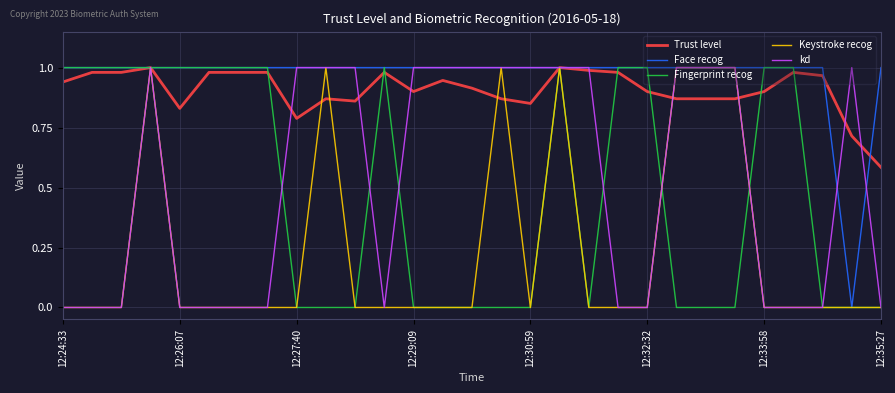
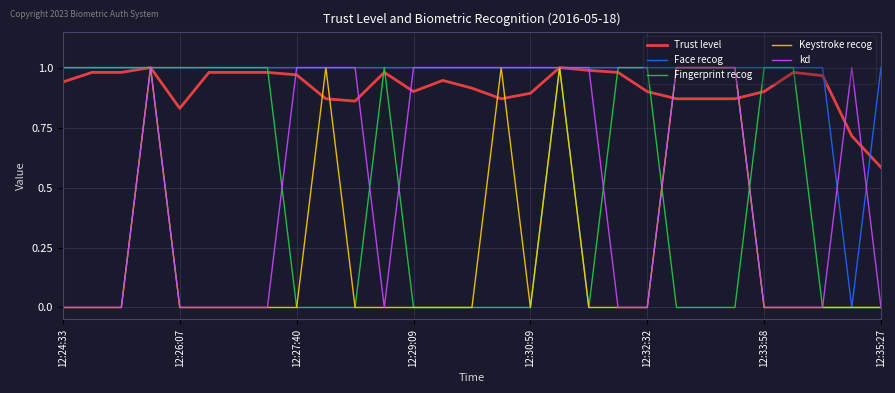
  {
    "Trust level": {
      "12:24:33": 0.94,
      "12:26:07": 0.83,
-     "12:27:40": 0.79,
+     "12:27:40": 0.97,
      "12:29:09": 0.90,
-     "12:30:59": 0.85,
+     "12:30:59": 0.89,
      "12:32:32": 0.90,
      "12:33:58": 0.90,
      "12:35:27": 0.58
    },
    "Face recog": {
      "12:35:27": 1.00
    }
  }
